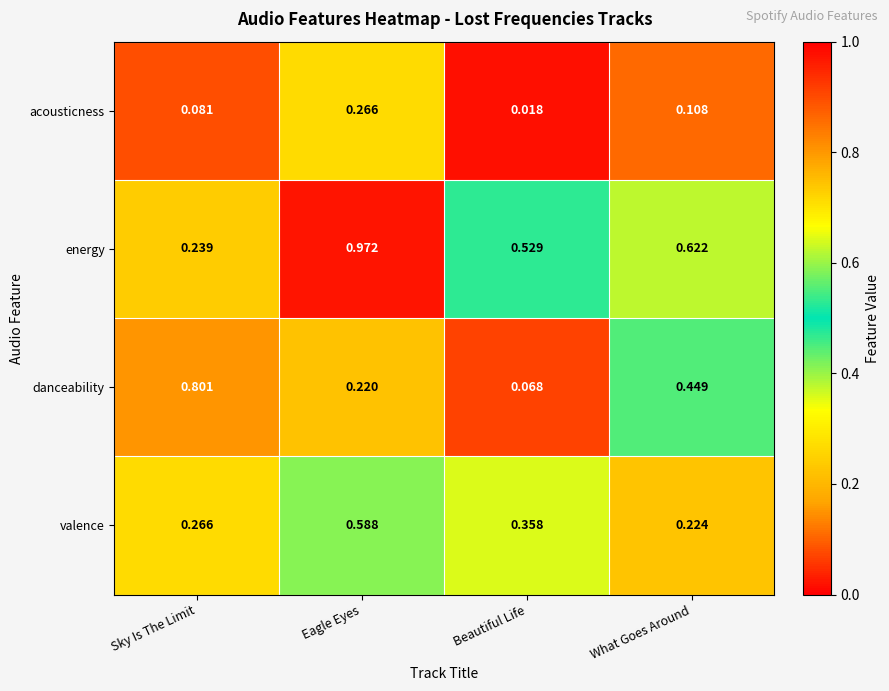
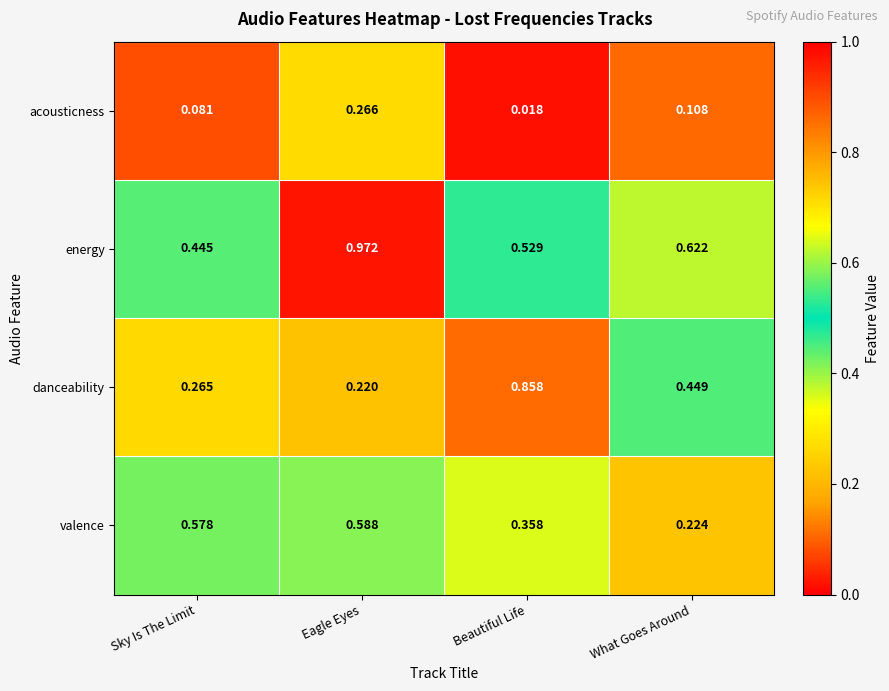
  {
    "acousticness": {
      "Sky Is The Limit": 0.081,
      "Eagle Eyes": 0.266,
      "Beautiful Life": 0.018,
      "What Goes Around": 0.108
    },
    "energy": {
-     "Sky Is The Limit": 0.239,
+     "Sky Is The Limit": 0.445,
      "Eagle Eyes": 0.972,
      "Beautiful Life": 0.529,
      "What Goes Around": 0.622
    },
    "danceability": {
-     "Sky Is The Limit": 0.801,
+     "Sky Is The Limit": 0.265,
      "Eagle Eyes": 0.220,
-     "Beautiful Life": 0.068,
+     "Beautiful Life": 0.858,
      "What Goes Around": 0.449
    },
    "valence": {
-     "Sky Is The Limit": 0.266,
+     "Sky Is The Limit": 0.578,
      "Eagle Eyes": 0.588,
      "Beautiful Life": 0.358,
      "What Goes Around": 0.224
    }
  }
